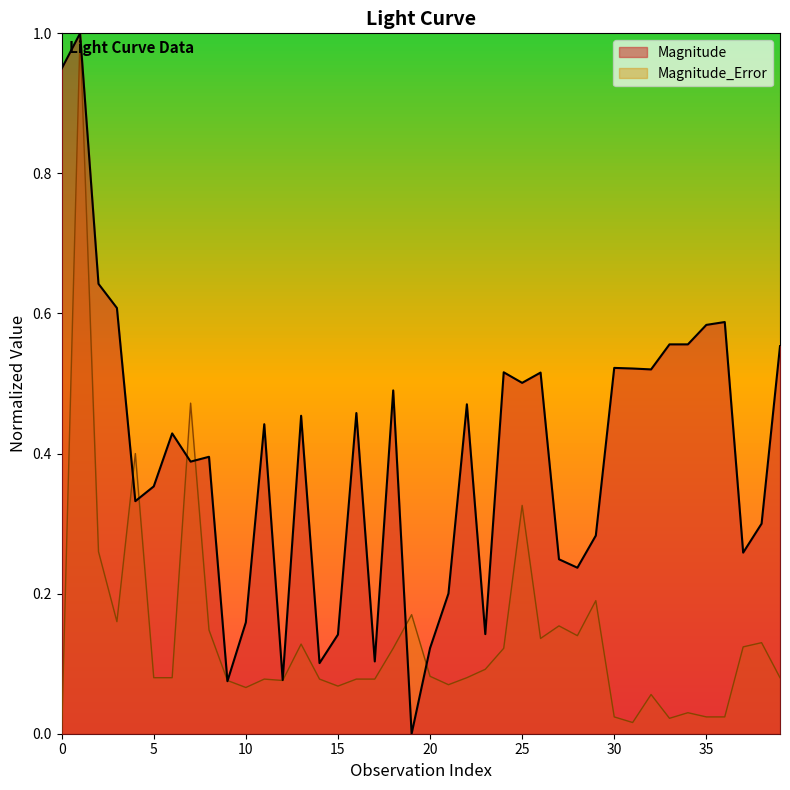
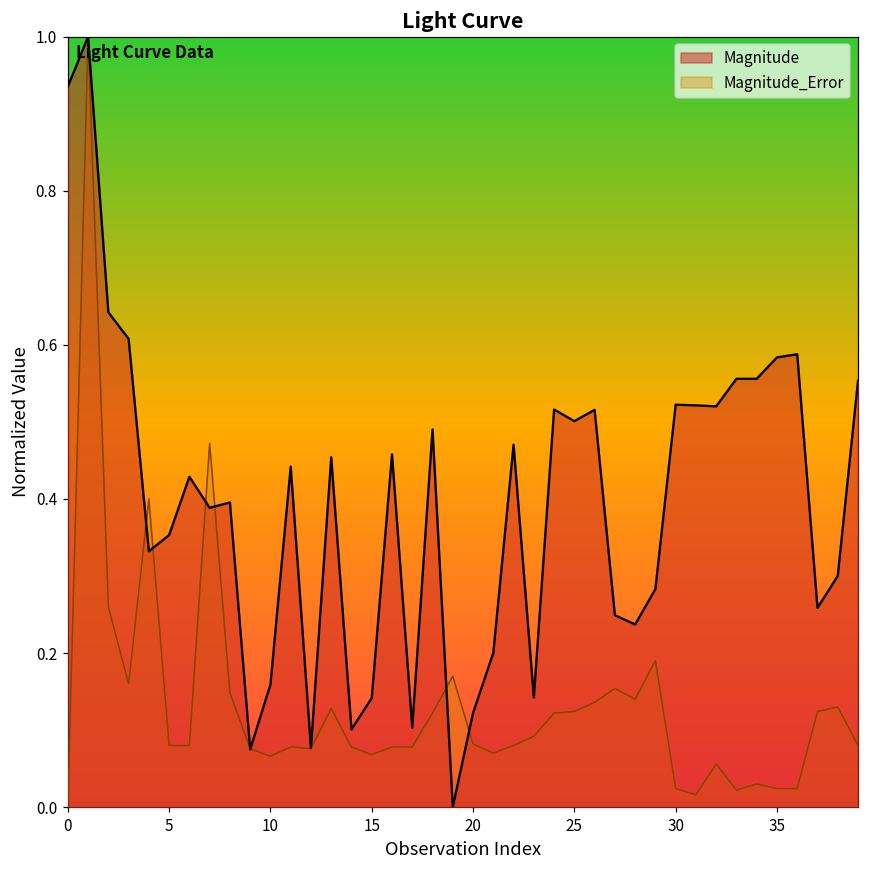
  {
    "Magnitude": {
-     "0": 0.95,
+     "0": 0.94,
      "5": 0.35,
      "10": 0.16,
      "15": 0.14,
      "20": 0.12,
      "25": 0.50,
      "30": 0.52,
      "35": 0.58
    },
    "Magnitude_Error": {
      "0": 0.00,
      "5": 0.08,
      "10": 0.07,
      "15": 0.07,
      "20": 0.08,
-     "25": 0.33,
+     "25": 0.12,
      "30": 0.02,
      "35": 0.02
    }
  }
